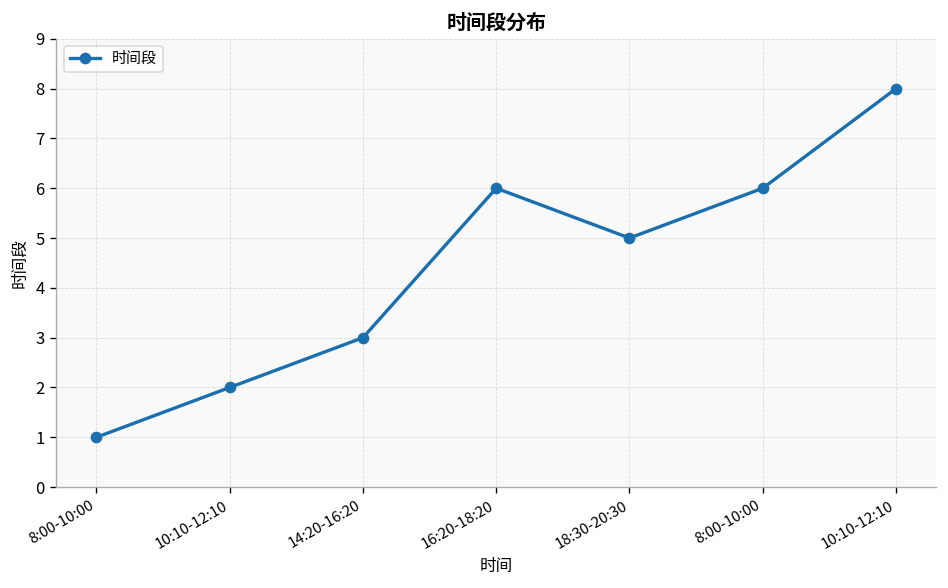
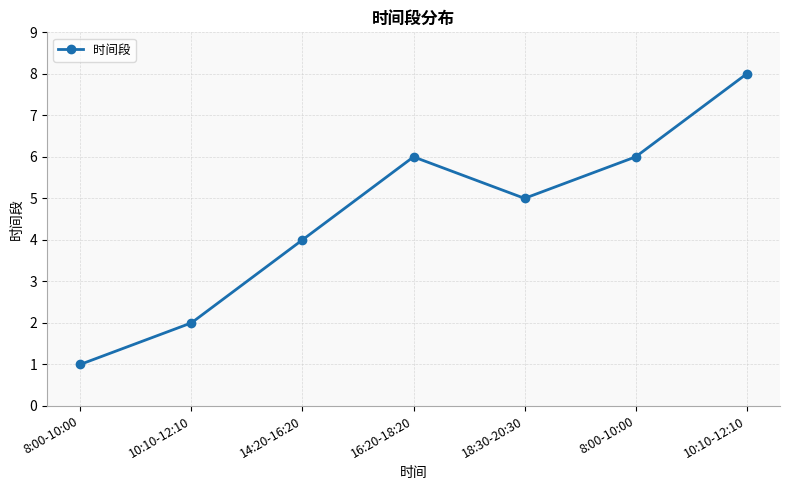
  {
-   "14:20-16:20": 3,
+   "14:20-16:20": 4,
    "16:20-18:20": 6,
    "18:30-20:30": 5
  }
